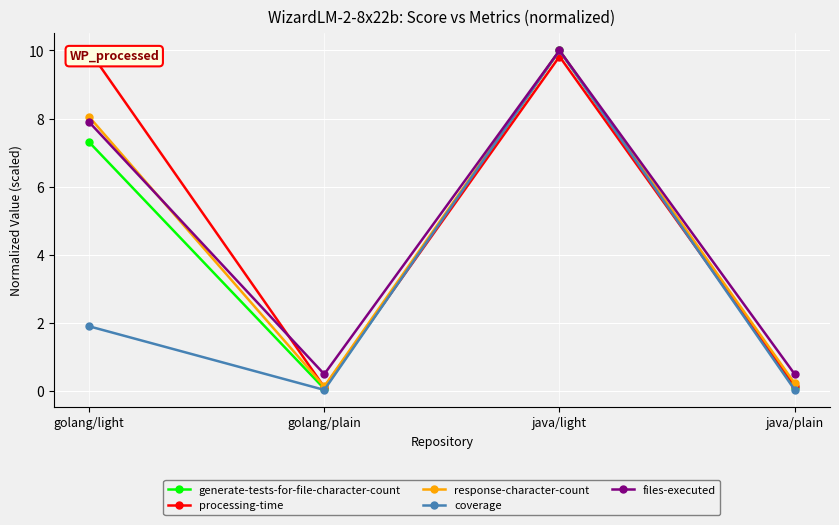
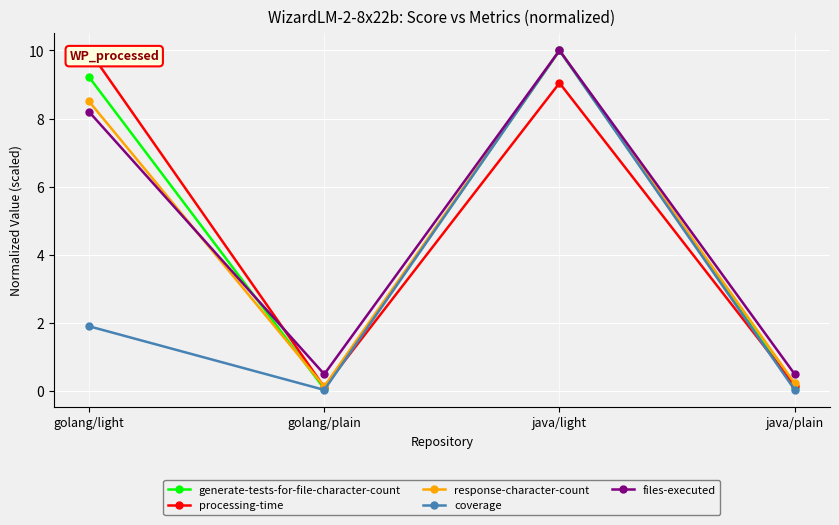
  {
    "generate-tests-for-file-character-count": {
-     "golang/light": 7.3
+     "golang/light": 9.2
    },
    "processing-time": {
-     "java/light": 9.8
+     "java/light": 9.0
    },
    "response-character-count": {
-     "golang/light": 8.1
+     "golang/light": 8.5
    },
    "coverage": {
      "golang/light": 1.9
    },
    "files-executed": {
-     "golang/light": 7.9,
+     "golang/light": 8.2,
      "golang/plain": 0.5,
      "java/plain": 0.5
    }
  }
